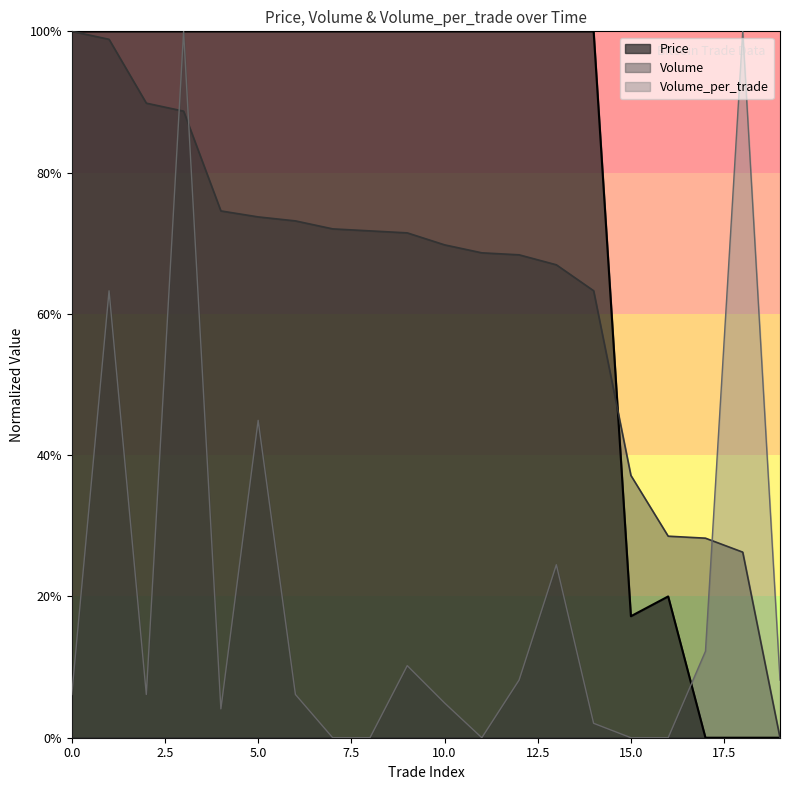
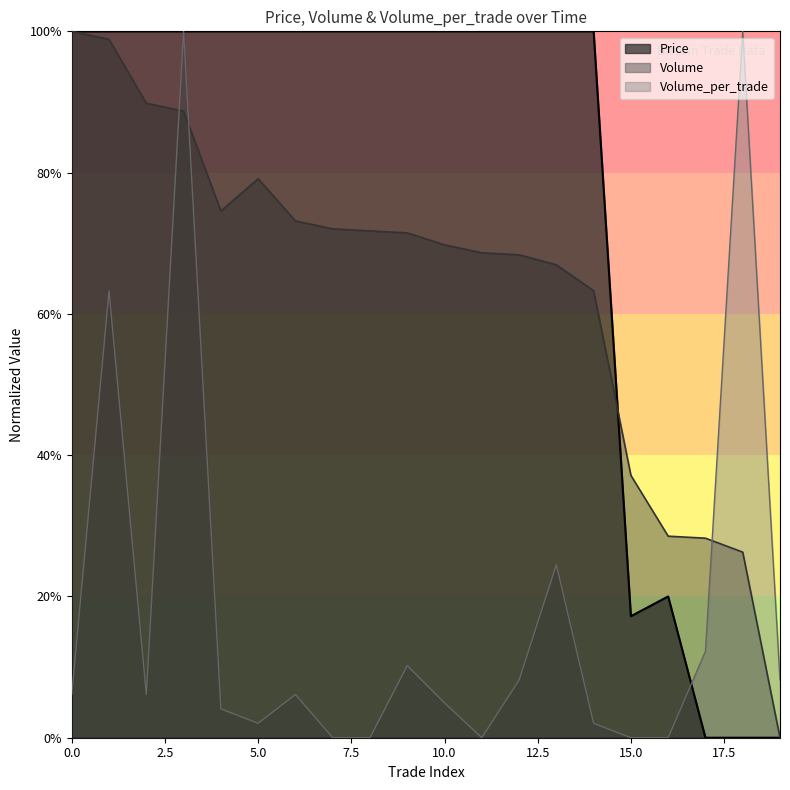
  {
    "Price": {
      "5.0": "100%",
      "10.0": "100%",
      "15.0": "17%"
    },
    "Volume": {
-     "5.0": "74%",
+     "5.0": "79%",
      "10.0": "70%",
      "15.0": "37%"
    },
    "Volume_per_trade": {
      "0.0": "6%",
-     "5.0": "45%",
+     "5.0": "2%",
      "10.0": "5%",
      "15.0": "0%"
    }
  }
